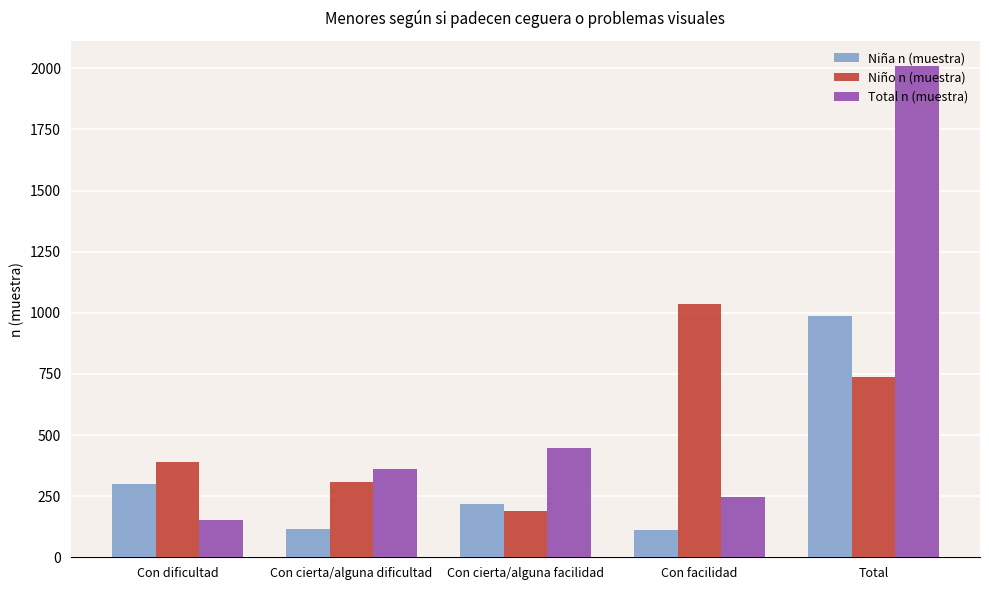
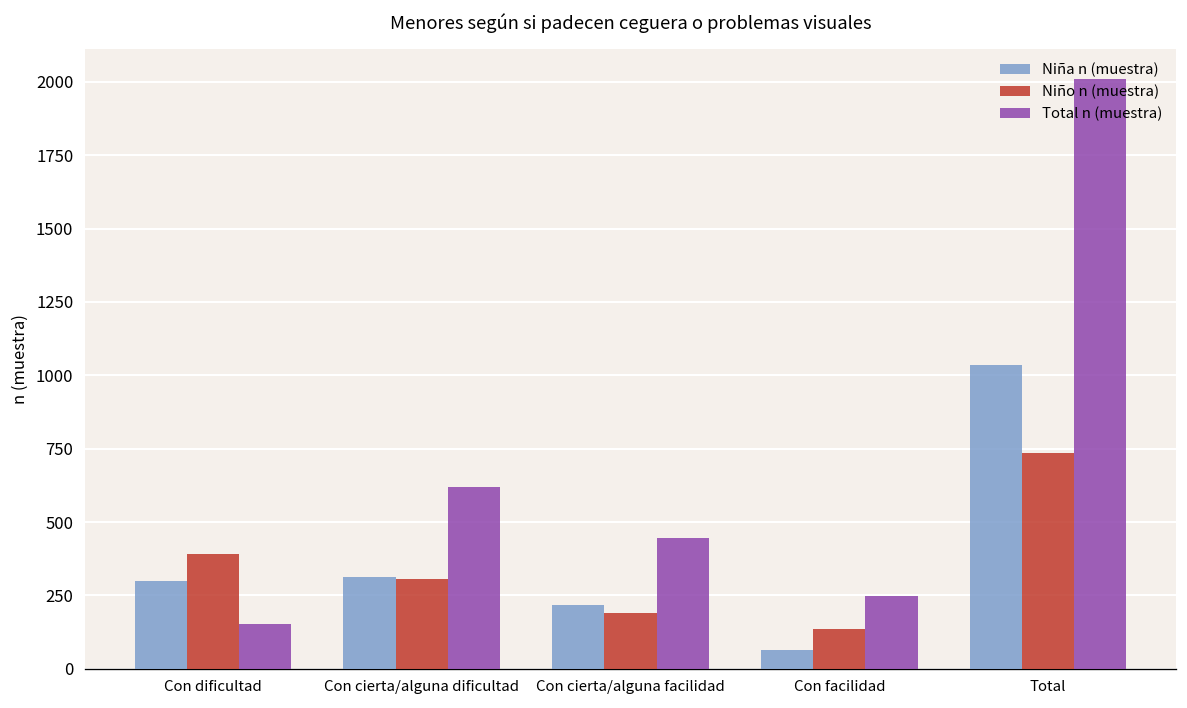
  {
    "Niña n (muestra)": {
      "Con dificultad": 300,
-     "Con cierta/alguna dificultad": 120,
+     "Con cierta/alguna dificultad": 310,
      "Con cierta/alguna facilidad": 220,
-     "Con facilidad": 110,
-     "Total": 990
+     "Con facilidad": 60,
+     "Total": 1030
    },
    "Niño n (muestra)": {
      "Con dificultad": 390,
      "Con cierta/alguna dificultad": 310,
      "Con cierta/alguna facilidad": 190,
-     "Con facilidad": 1040,
+     "Con facilidad": 140,
      "Total": 740
    },
    "Total n (muestra)": {
      "Con dificultad": 150,
-     "Con cierta/alguna dificultad": 360,
+     "Con cierta/alguna dificultad": 620,
      "Con cierta/alguna facilidad": 450,
      "Con facilidad": 250,
      "Total": 2010
    }
  }
